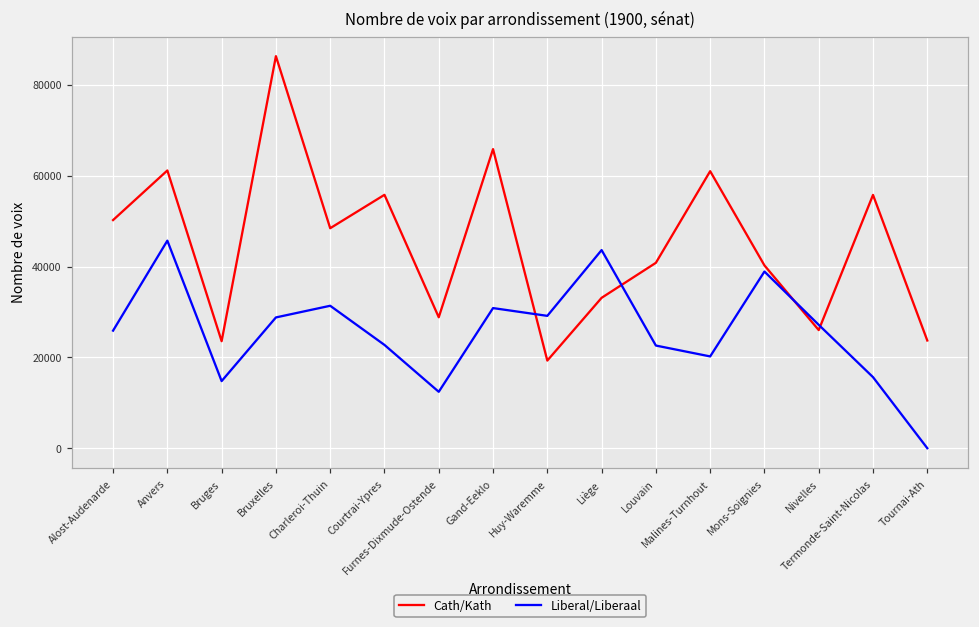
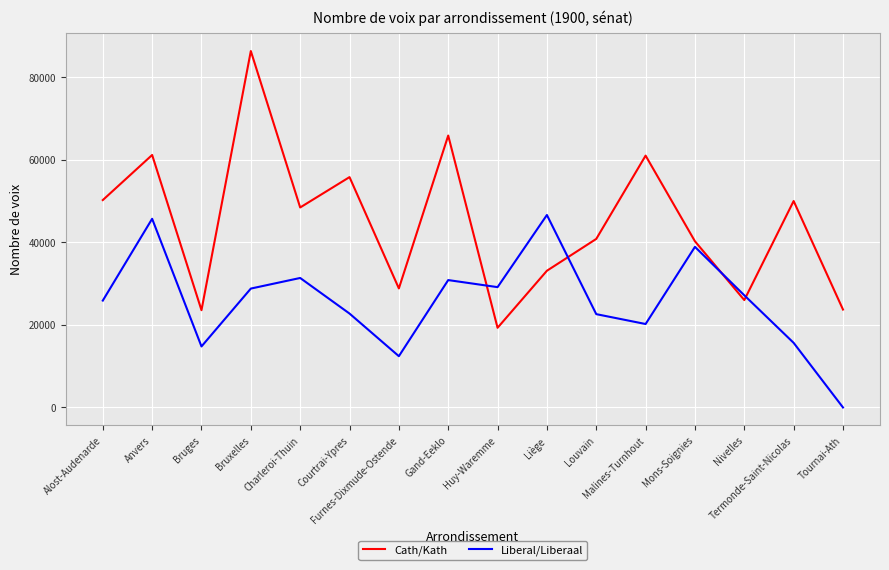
  {
    "Cath/Kath": {
      "Alost-Audenarde": 50000,
      "Anvers": 61000,
      "Bruges": 24000,
      "Bruxelles": 86000,
      "Charleroi-Thuin": 48000,
      "Courtrai-Ypres": 56000,
      "Furnes-Dixmude-Ostende": 29000,
      "Gand-Eeklo": 66000,
      "Huy-Waremme": 19000,
      "Liège": 33000,
      "Louvain": 41000,
      "Malines-Turnhout": 61000,
      "Mons-Soignies": 40000,
      "Nivelles": 26000,
-     "Termonde-Saint-Nicolas": 56000,
+     "Termonde-Saint-Nicolas": 50000,
      "Tournai-Ath": 24000
    },
    "Liberal/Liberaal": {
      "Alost-Audenarde": 26000,
      "Anvers": 46000,
      "Bruges": 15000,
      "Bruxelles": 29000,
      "Charleroi-Thuin": 31000,
      "Courtrai-Ypres": 23000,
      "Furnes-Dixmude-Ostende": 12000,
      "Gand-Eeklo": 31000,
      "Huy-Waremme": 29000,
-     "Liège": 44000,
+     "Liège": 47000,
      "Louvain": 23000,
      "Malines-Turnhout": 20000,
      "Mons-Soignies": 39000,
      "Nivelles": 27000,
      "Termonde-Saint-Nicolas": 16000,
      "Tournai-Ath": 0
    }
  }
